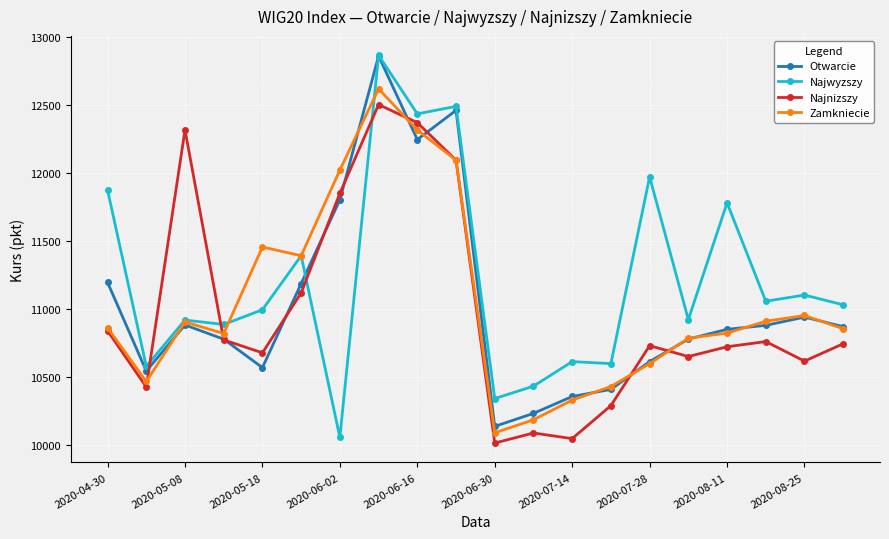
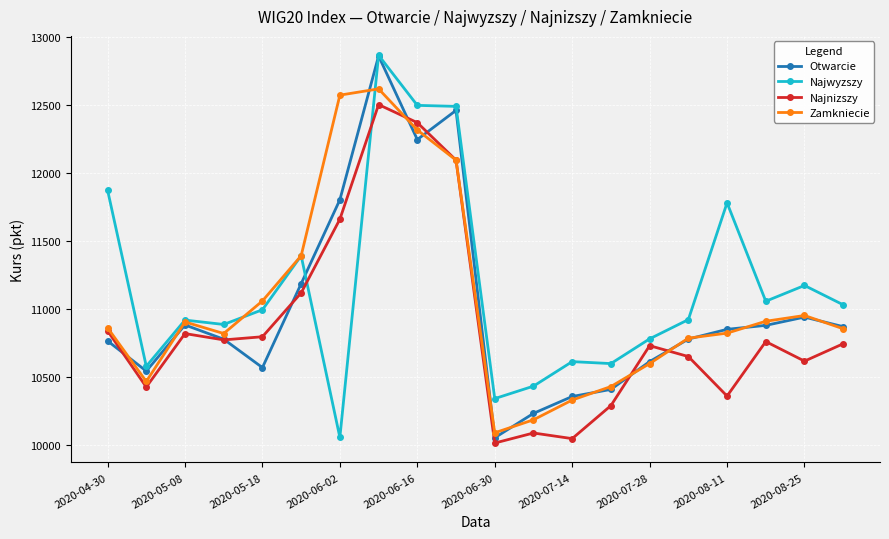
  {
    "Otwarcie": {
-     "2020-04-30": 11200,
+     "2020-04-30": 10770,
      "2020-05-08": 10880,
      "2020-05-18": 10570,
      "2020-06-02": 11800,
      "2020-06-16": 12250,
-     "2020-06-30": 10140,
+     "2020-06-30": 10050,
      "2020-07-14": 10360,
      "2020-08-11": 10850
    },
    "Najwyzszy": {
      "2020-04-30": 11870,
      "2020-05-18": 10990,
      "2020-06-02": 10060,
-     "2020-06-16": 12430,
+     "2020-06-16": 12500,
      "2020-06-30": 10340,
      "2020-07-14": 10610,
-     "2020-07-28": 11970,
+     "2020-07-28": 10780,
      "2020-08-11": 11780,
-     "2020-08-25": 11100
+     "2020-08-25": 11170
    },
    "Najnizszy": {
      "2020-04-30": 10840,
-     "2020-05-08": 12320,
-     "2020-05-18": 10680,
-     "2020-06-02": 11850,
+     "2020-05-08": 10820,
+     "2020-05-18": 10800,
+     "2020-06-02": 11660,
      "2020-06-16": 12370,
      "2020-06-30": 10010,
      "2020-07-14": 10050,
      "2020-07-28": 10730,
-     "2020-08-11": 10720,
+     "2020-08-11": 10360,
      "2020-08-25": 10620
    },
    "Zamkniecie": {
      "2020-04-30": 10860,
-     "2020-05-18": 11460,
-     "2020-06-02": 12020,
+     "2020-05-18": 11060,
+     "2020-06-02": 12570,
      "2020-06-16": 12320,
      "2020-06-30": 10090,
      "2020-07-14": 10330,
      "2020-08-11": 10820
    }
  }
